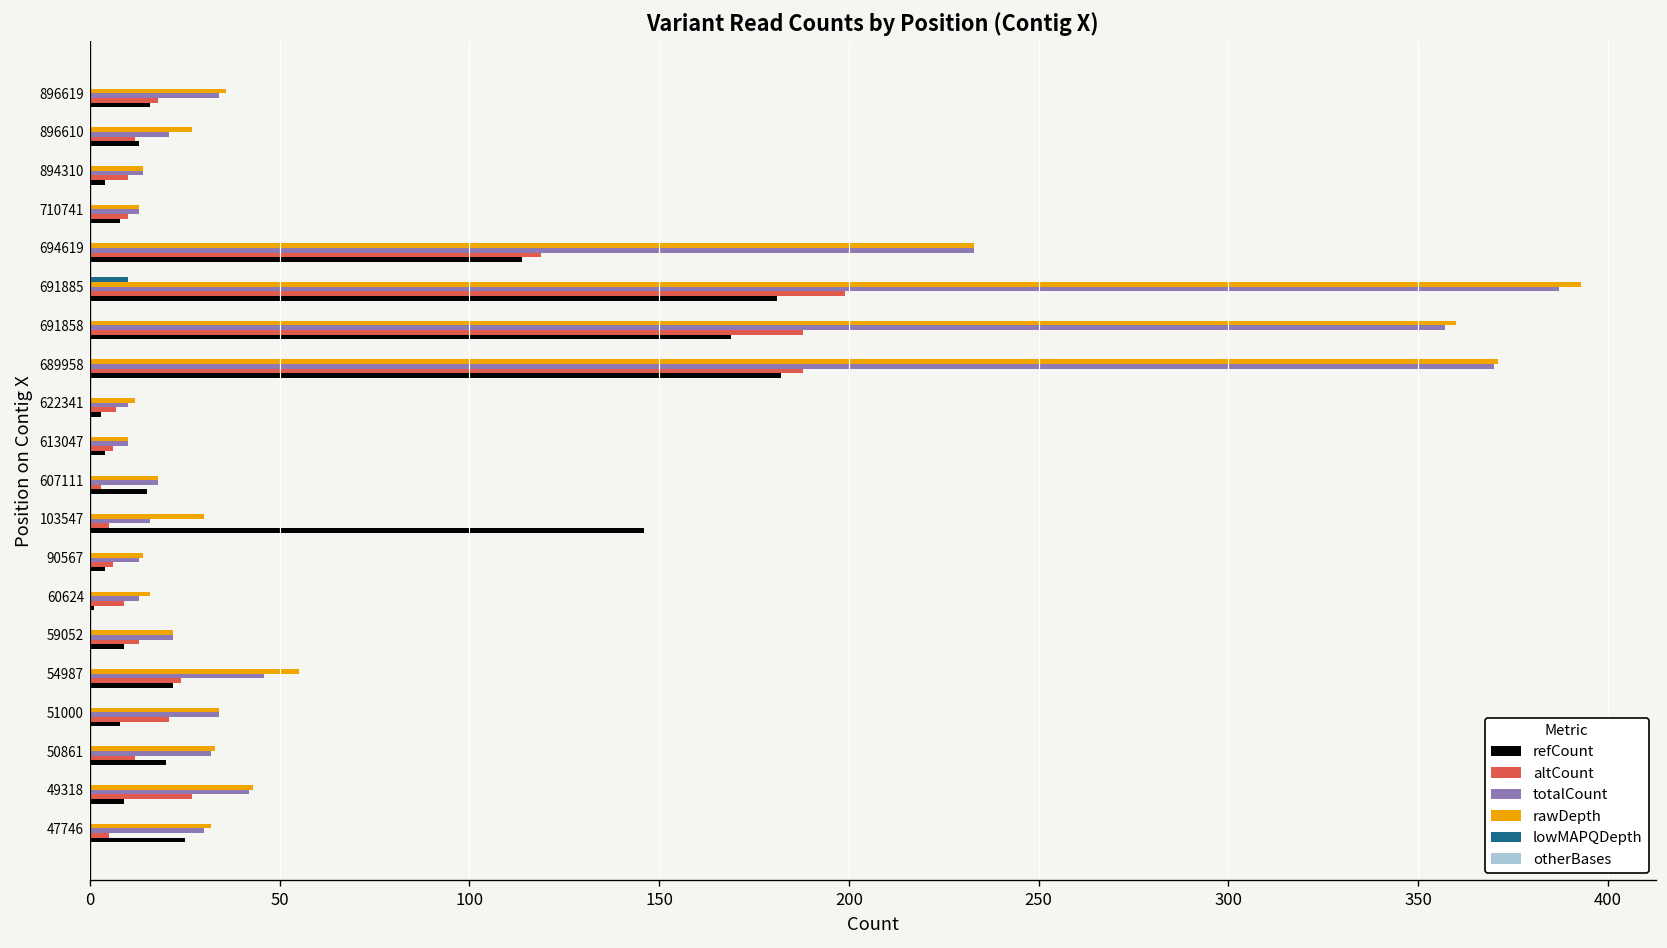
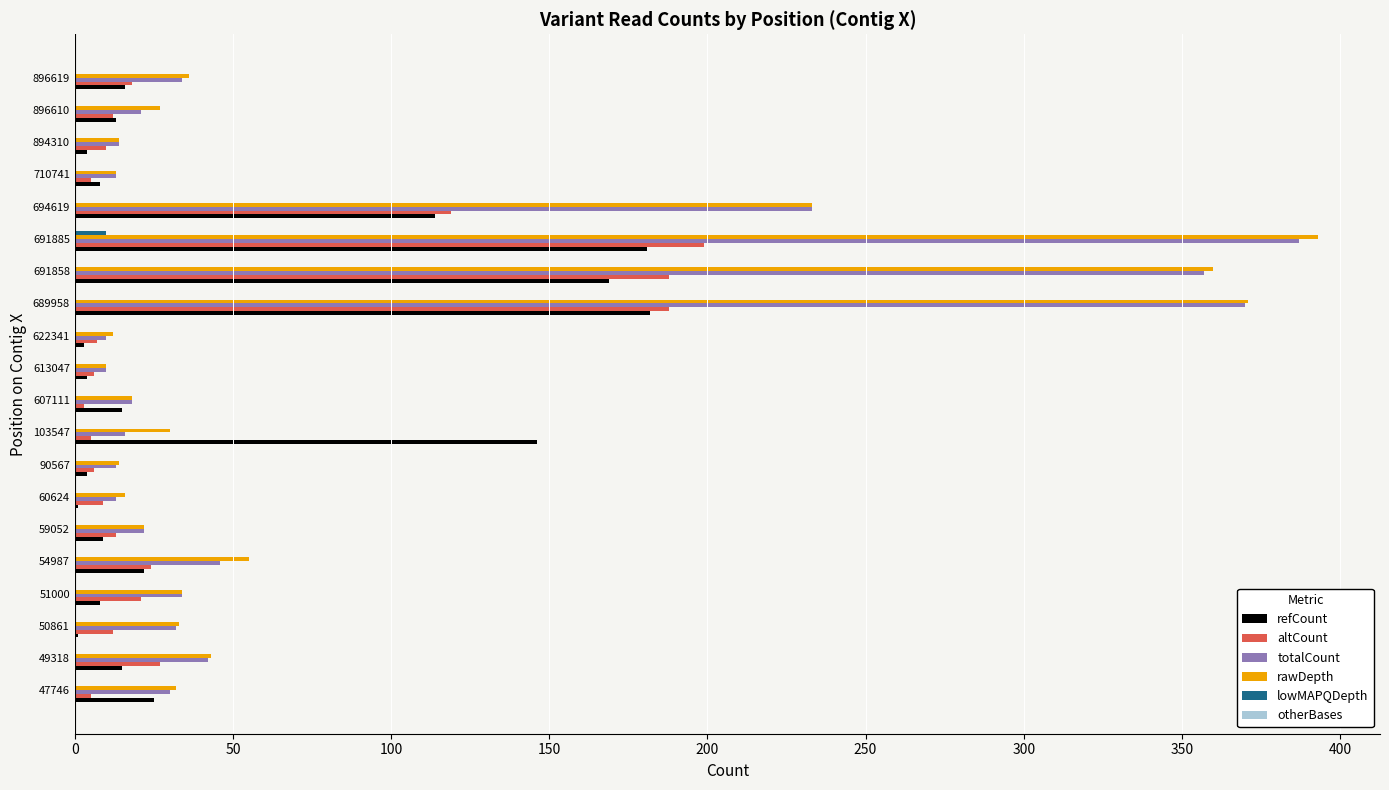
  {
    "refCount": {
      "896619": 16,
      "896610": 13,
      "894310": 4,
      "710741": 8,
      "694619": 114,
      "691885": 181,
      "691858": 169,
      "689958": 182,
      "622341": 3,
      "613047": 4,
      "607111": 15,
      "103547": 146,
      "90567": 4,
      "60624": 1,
      "59052": 9,
      "54987": 22,
      "51000": 8,
-     "50861": 20,
-     "49318": 9,
+     "50861": 1,
+     "49318": 15,
      "47746": 25
    },
    "altCount": {
      "896619": 18,
      "896610": 12,
      "894310": 10,
-     "710741": 10,
+     "710741": 5,
      "694619": 119,
      "691885": 199,
      "691858": 188,
      "689958": 188,
      "622341": 7,
      "613047": 6,
      "607111": 3,
      "103547": 5,
      "90567": 6,
      "60624": 9,
      "59052": 13,
      "54987": 24,
      "51000": 21,
      "50861": 12,
      "49318": 27,
      "47746": 5
    },
    "totalCount": {
      "896619": 34,
      "896610": 21,
      "894310": 14,
      "710741": 13,
      "694619": 233,
      "691885": 387,
      "691858": 357,
      "689958": 370,
      "622341": 10,
      "613047": 10,
      "607111": 18,
      "103547": 16,
      "90567": 13,
      "60624": 13,
      "59052": 22,
      "54987": 46,
      "51000": 34,
      "50861": 32,
      "49318": 42,
      "47746": 30
    },
    "rawDepth": {
      "896619": 36,
      "896610": 27,
      "894310": 14,
      "710741": 13,
      "694619": 233,
      "691885": 393,
      "691858": 360,
      "689958": 371,
      "622341": 12,
      "613047": 10,
      "607111": 18,
      "103547": 30,
      "90567": 14,
      "60624": 16,
      "59052": 22,
      "54987": 55,
      "51000": 34,
      "50861": 33,
      "49318": 43,
      "47746": 32
    },
    "lowMAPQDepth": {
      "896619": 0,
      "896610": 0,
      "894310": 0,
      "710741": 0,
      "694619": 0,
      "691885": 10,
      "691858": 0,
      "689958": 0,
      "622341": 0,
      "613047": 0,
      "607111": 0,
      "103547": 0,
      "90567": 0,
      "60624": 0,
      "59052": 0,
      "54987": 0,
      "51000": 0,
      "50861": 0,
      "49318": 0,
      "47746": 0
    },
    "otherBases": {
      "896619": 0,
      "896610": 0,
      "894310": 0,
      "710741": 0,
      "694619": 0,
      "691885": 0,
      "691858": 0,
      "689958": 0,
      "622341": 0,
      "613047": 0,
      "607111": 0,
      "103547": 0,
      "90567": 0,
      "60624": 0,
      "59052": 0,
      "54987": 0,
      "51000": 0,
      "50861": 0,
      "49318": 0,
      "47746": 0
    }
  }
